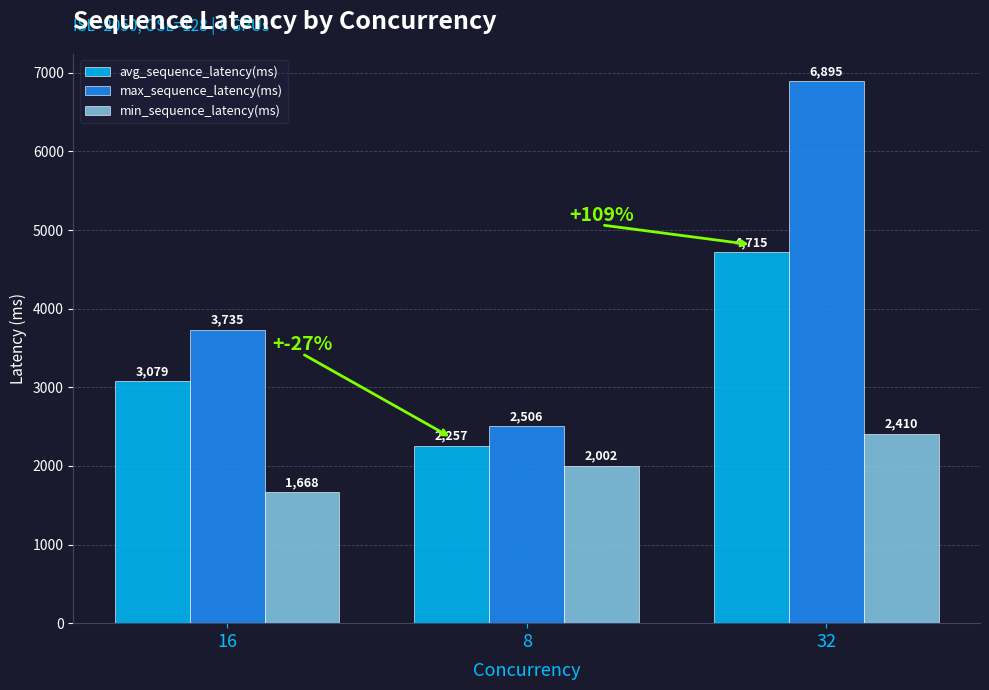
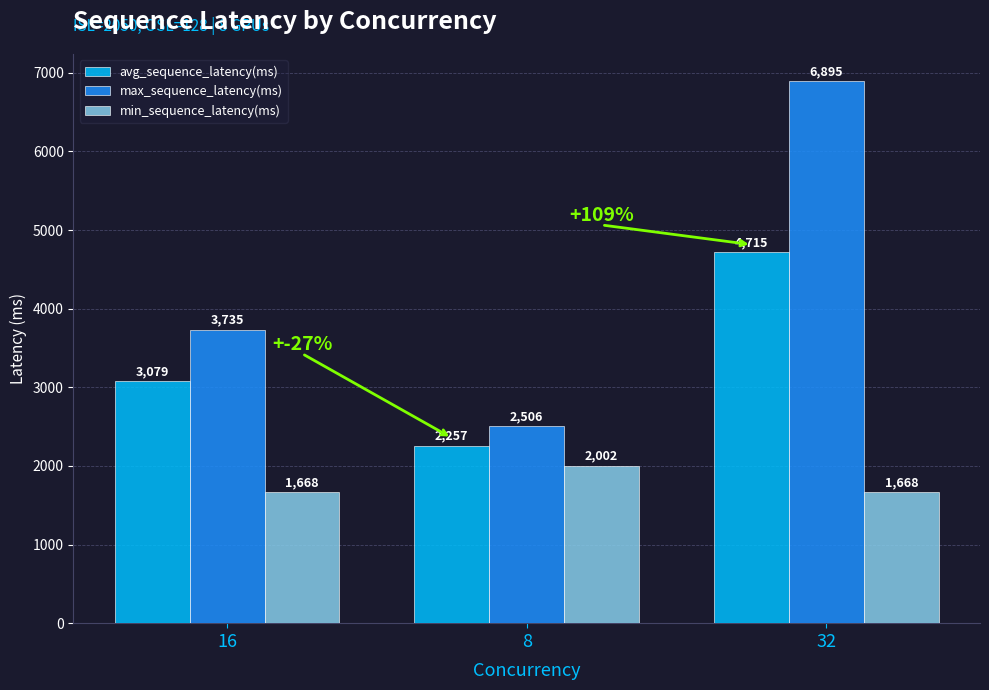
  {
    "min_sequence_latency(ms)": {
      "16": "1,668",
      "8": "2,002",
-     "32": "2,410"
+     "32": "1,668"
    }
  }
